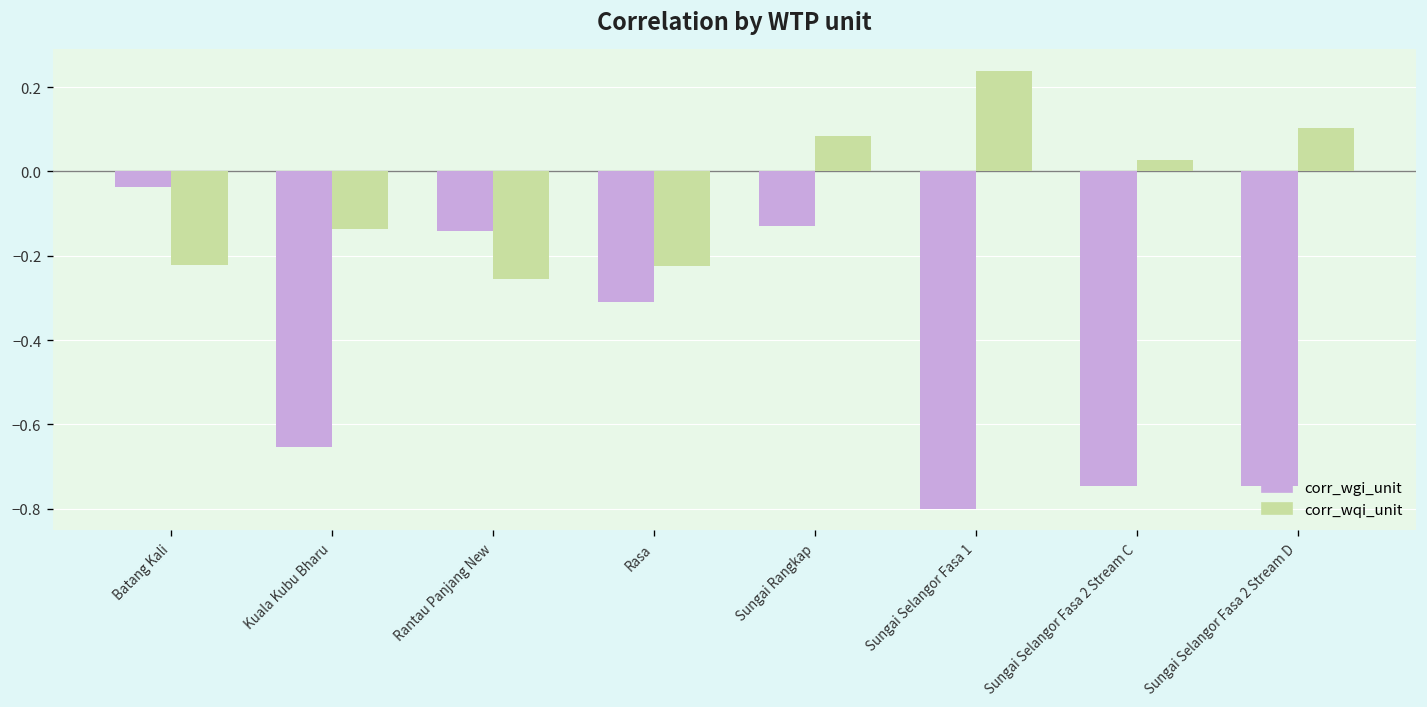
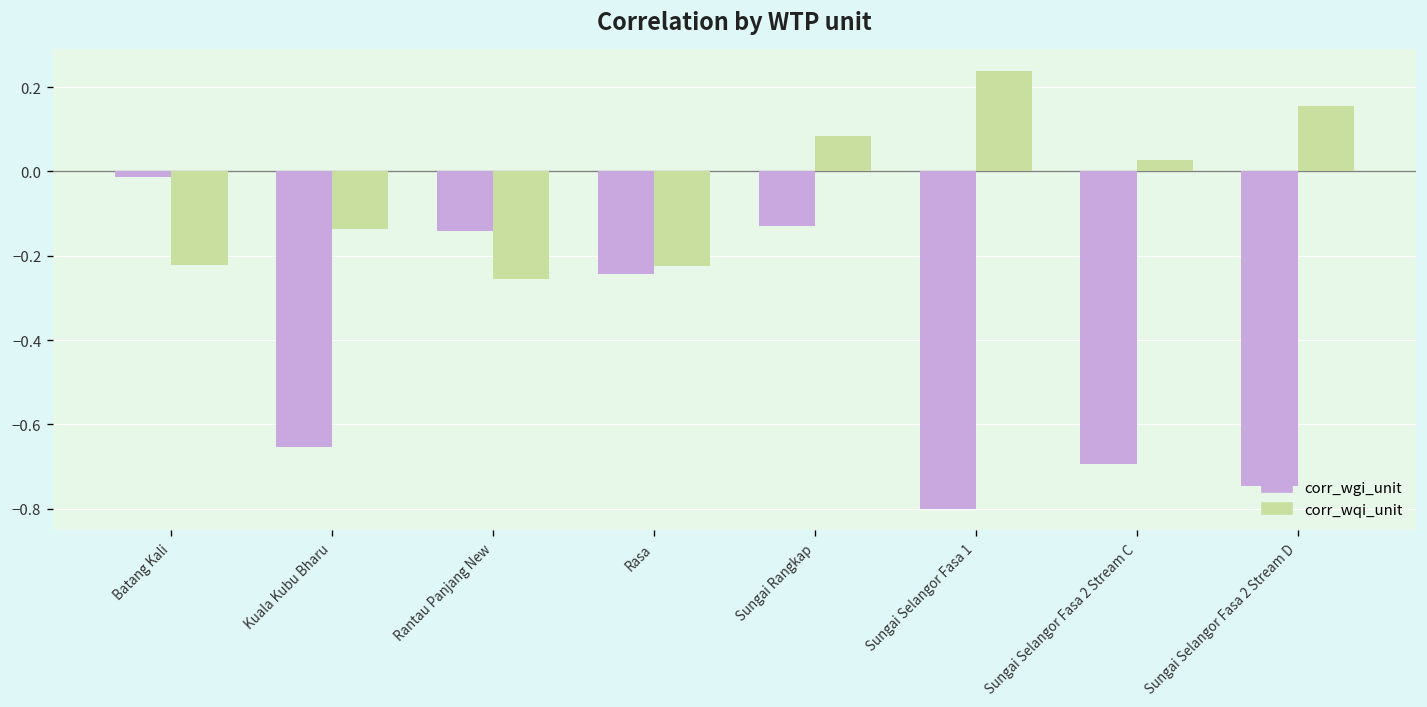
  {
    "corr_wgi_unit": {
-     "Batang Kali": -0.04,
+     "Batang Kali": -0.01,
      "Kuala Kubu Bharu": -0.65,
      "Rantau Panjang New": -0.14,
-     "Rasa": -0.31,
+     "Rasa": -0.24,
      "Sungai Rangkap": -0.13,
      "Sungai Selangor Fasa 1": -0.80,
-     "Sungai Selangor Fasa 2 Stream C": -0.75,
+     "Sungai Selangor Fasa 2 Stream C": -0.69,
      "Sungai Selangor Fasa 2 Stream D": -0.75
    },
    "corr_wqi_unit": {
      "Batang Kali": -0.22,
      "Kuala Kubu Bharu": -0.14,
      "Rantau Panjang New": -0.25,
      "Rasa": -0.22,
      "Sungai Rangkap": 0.08,
      "Sungai Selangor Fasa 1": 0.24,
      "Sungai Selangor Fasa 2 Stream C": 0.03,
-     "Sungai Selangor Fasa 2 Stream D": 0.10
+     "Sungai Selangor Fasa 2 Stream D": 0.16
    }
  }
